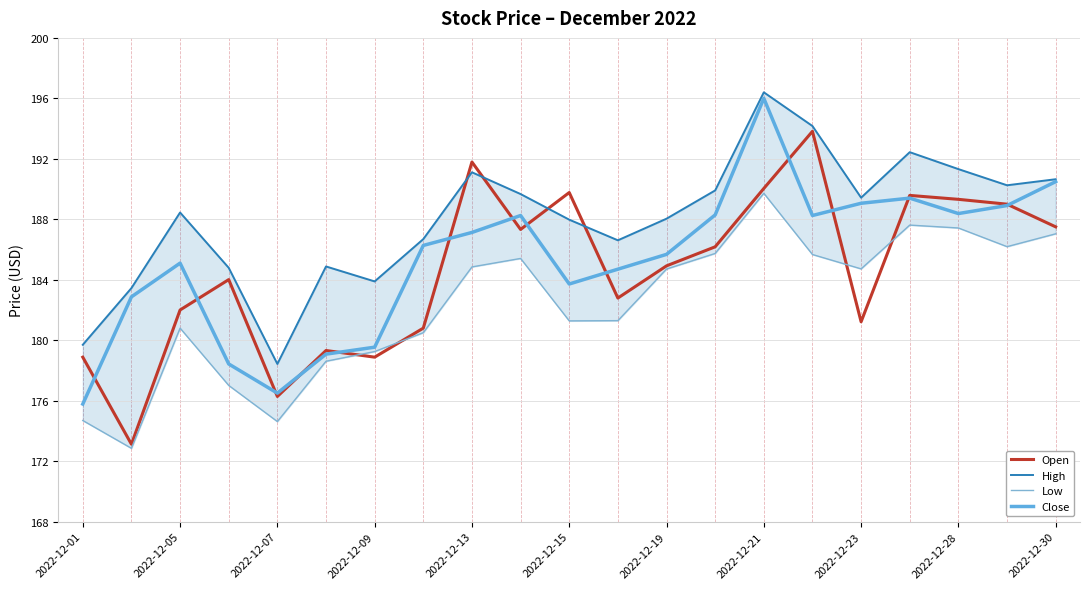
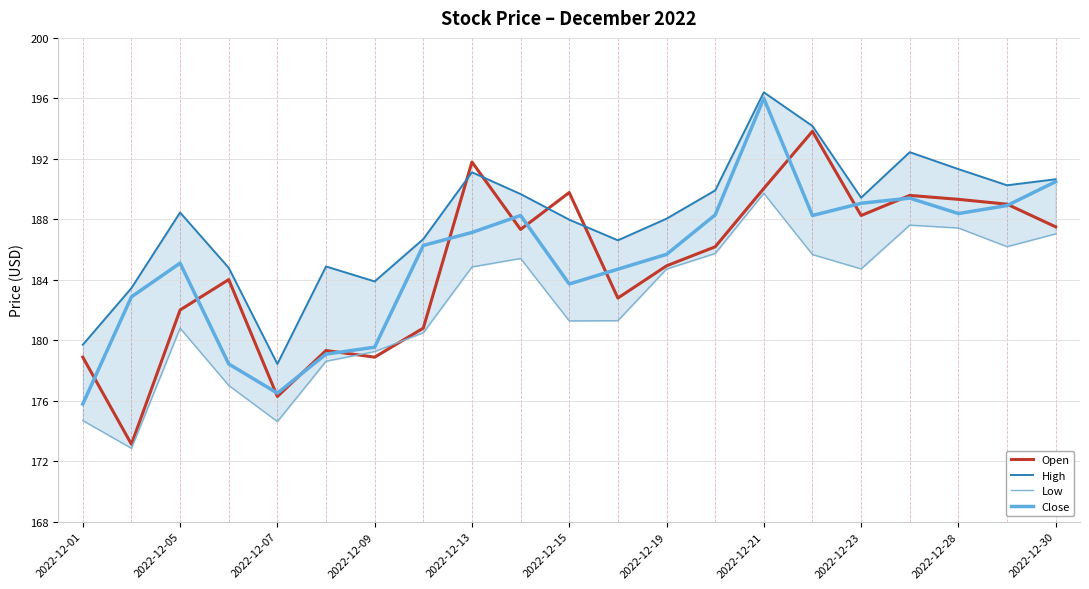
  {
    "Open": {
      "2022-12-01": 178.9,
      "2022-12-05": 182.0,
      "2022-12-07": 176.3,
      "2022-12-09": 178.9,
      "2022-12-13": 191.8,
      "2022-12-15": 189.8,
      "2022-12-19": 184.9,
      "2022-12-21": 190.0,
-     "2022-12-23": 181.2,
+     "2022-12-23": 188.3,
      "2022-12-28": 189.3,
      "2022-12-30": 187.5
    },
    "High": {
      "2022-12-01": 179.7,
      "2022-12-05": 188.4,
      "2022-12-07": 178.4,
      "2022-12-09": 183.9,
      "2022-12-13": 191.1,
      "2022-12-15": 188.0,
      "2022-12-19": 188.0,
      "2022-12-21": 196.4,
      "2022-12-23": 189.4,
      "2022-12-28": 191.3
    }
  }
